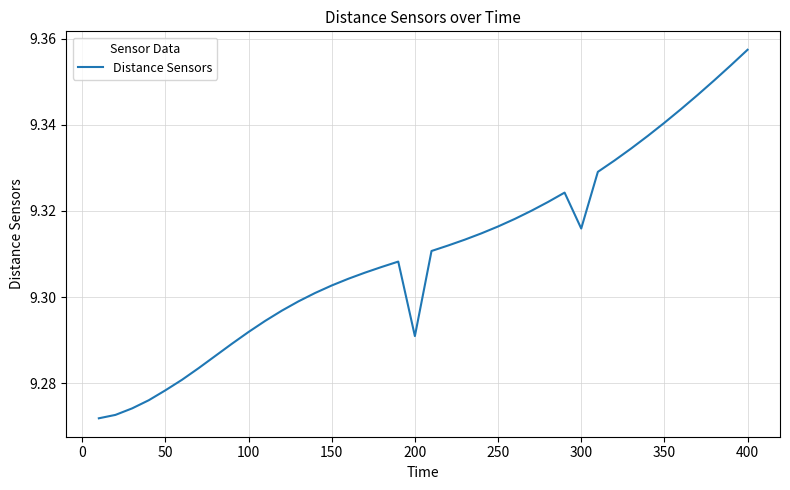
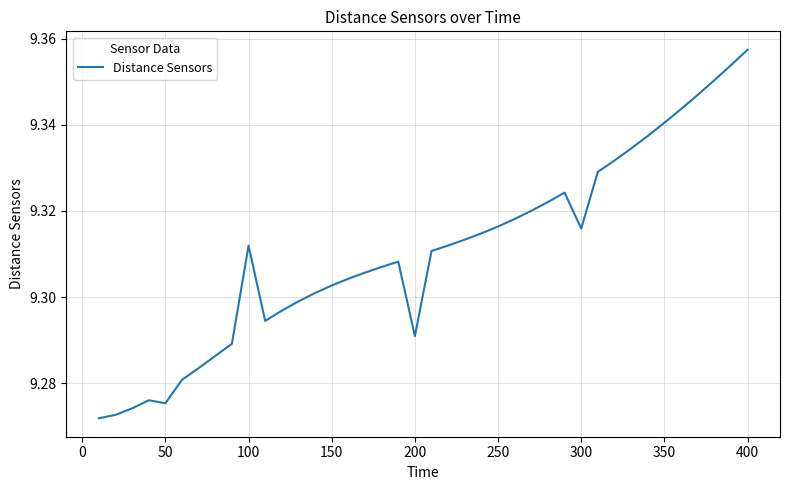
  {
-   "50": 9.278,
-   "100": 9.292,
+   "50": 9.275,
+   "100": 9.312,
    "150": 9.303,
    "200": 9.291,
    "250": 9.316,
    "300": 9.316,
    "350": 9.340,
    "400": 9.357
  }
